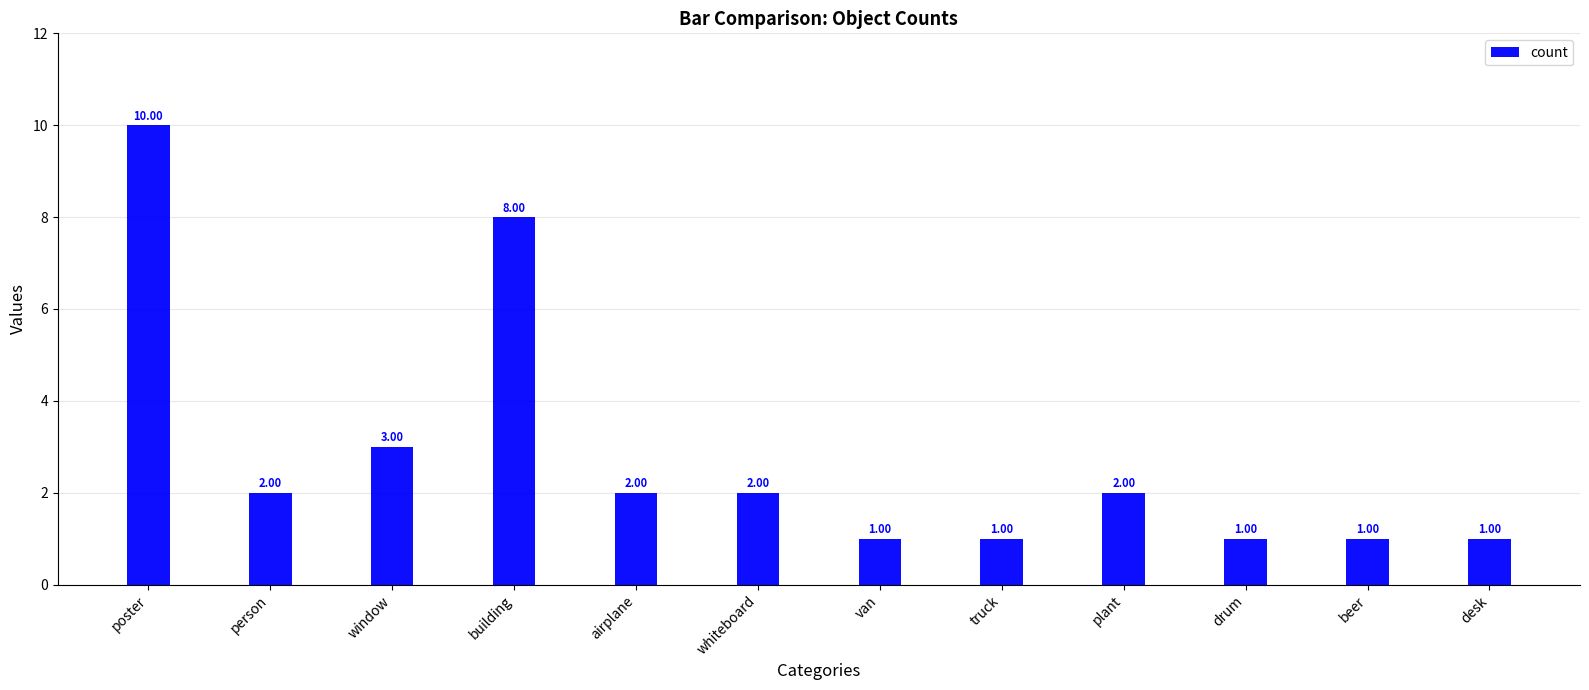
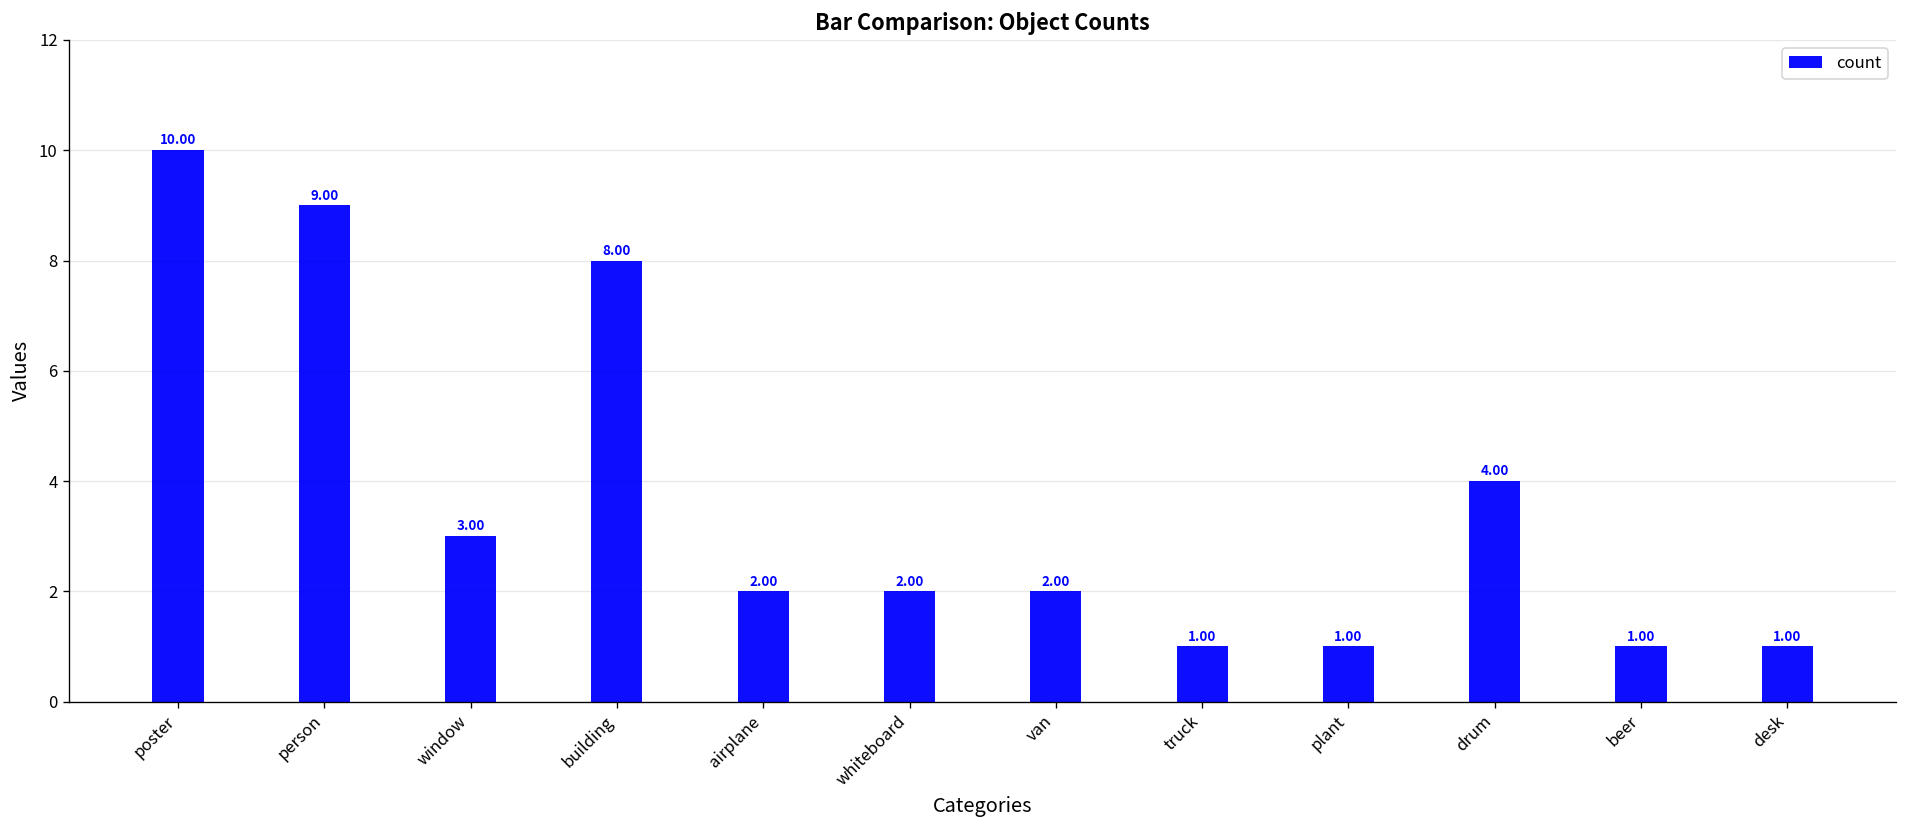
  {
    "poster": 10.00,
-   "person": 2.00,
+   "person": 9.00,
    "window": 3.00,
    "building": 8.00,
    "airplane": 2.00,
    "whiteboard": 2.00,
-   "van": 1.00,
+   "van": 2.00,
    "truck": 1.00,
-   "plant": 2.00,
-   "drum": 1.00,
+   "plant": 1.00,
+   "drum": 4.00,
    "beer": 1.00,
    "desk": 1.00
  }
